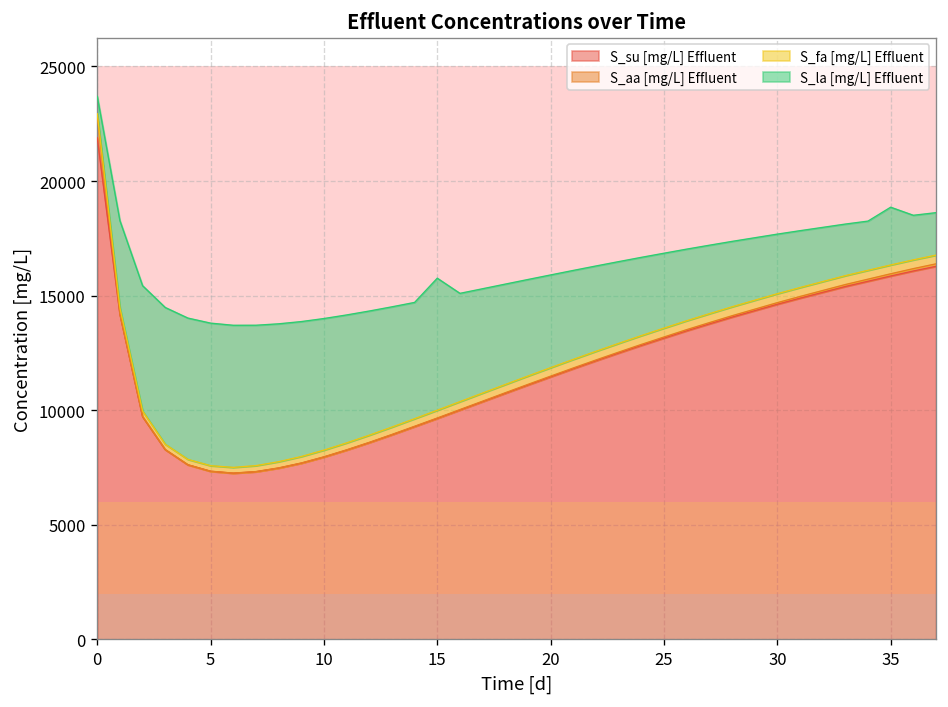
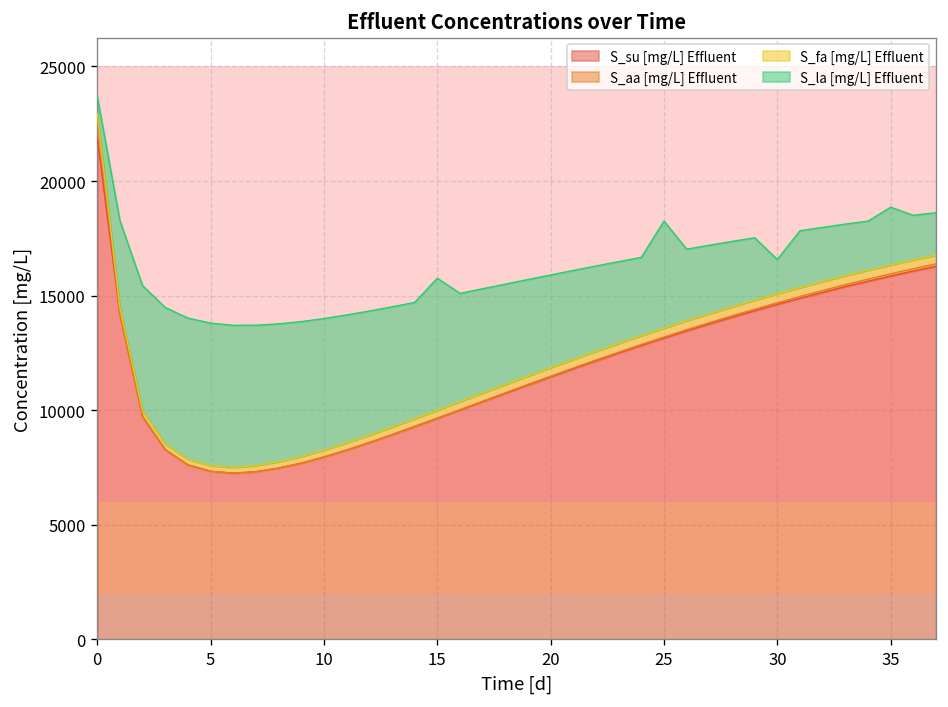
  {
    "S_la [mg/L] Effluent": {
      "0": 800,
      "5": 6200,
      "10": 5700,
      "15": 5800,
      "20": 4000,
-     "25": 3300,
-     "30": 2600,
+     "25": 4700,
+     "30": 1500,
      "35": 2500
    }
  }
